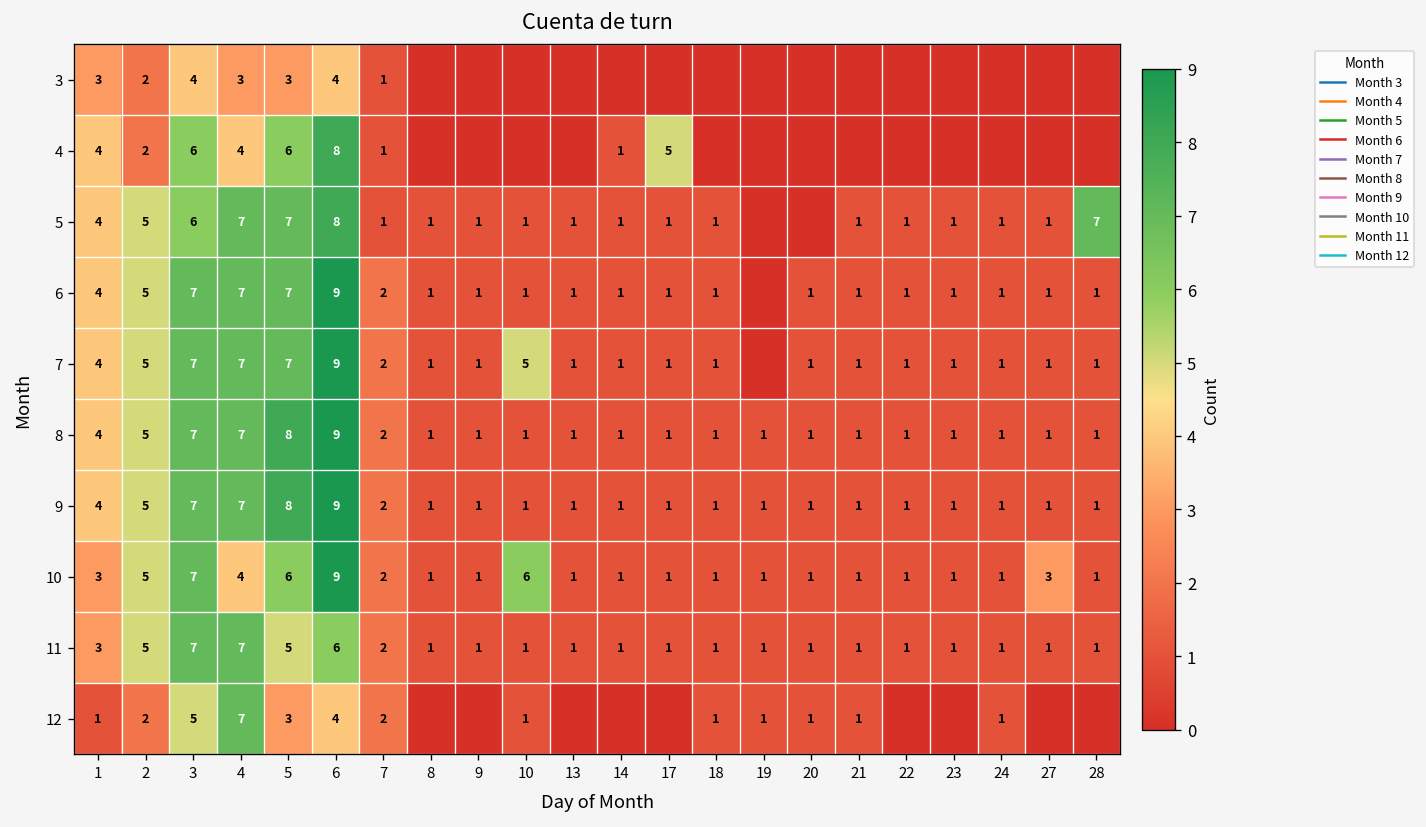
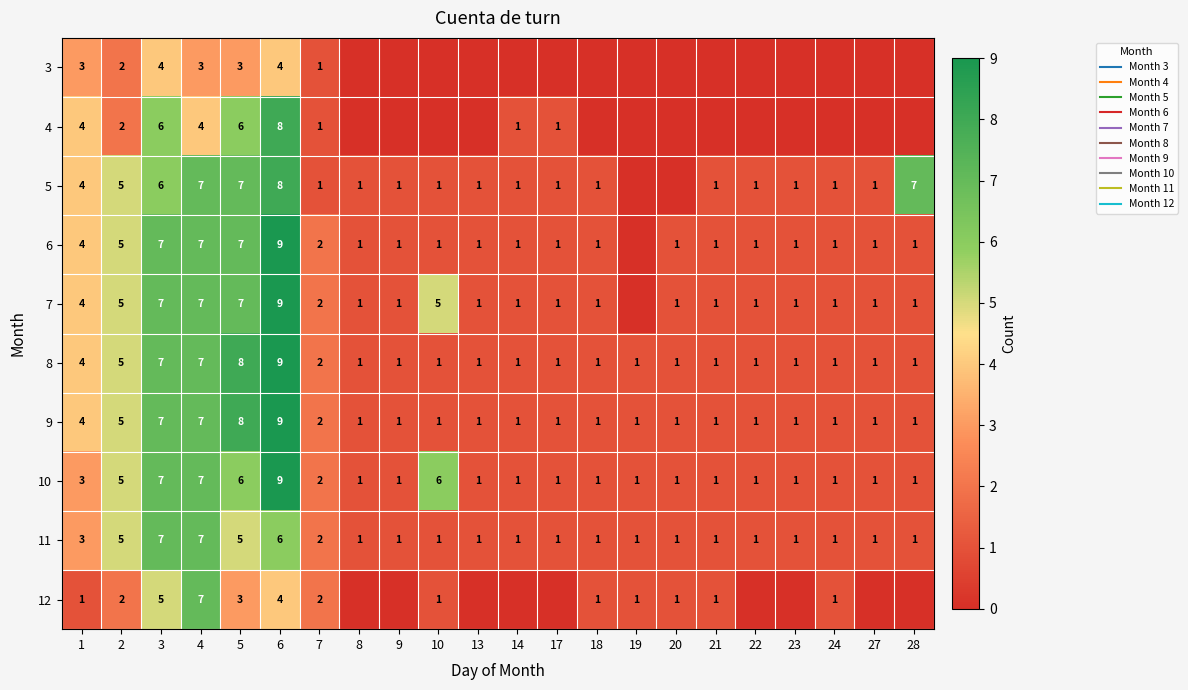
  {
    "3": {
      "1": 3,
      "2": 2,
      "3": 4,
      "4": 3,
      "5": 3,
      "6": 4,
      "7": 1
    },
    "4": {
      "1": 4,
      "2": 2,
      "3": 6,
      "4": 4,
      "5": 6,
      "6": 8,
      "7": 1,
      "14": 1,
-     "17": 5
+     "17": 1
    },
    "5": {
      "1": 4,
      "2": 5,
      "3": 6,
      "4": 7,
      "5": 7,
      "6": 8,
      "7": 1,
      "8": 1,
      "9": 1,
      "10": 1,
      "13": 1,
      "14": 1,
      "17": 1,
      "18": 1,
      "21": 1,
      "22": 1,
      "23": 1,
      "24": 1,
      "27": 1,
      "28": 7
    },
    "6": {
      "1": 4,
      "2": 5,
      "3": 7,
      "4": 7,
      "5": 7,
      "6": 9,
      "7": 2,
      "8": 1,
      "9": 1,
      "10": 1,
      "13": 1,
      "14": 1,
      "17": 1,
      "18": 1,
      "20": 1,
      "21": 1,
      "22": 1,
      "23": 1,
      "24": 1,
      "27": 1,
      "28": 1
    },
    "7": {
      "1": 4,
      "2": 5,
      "3": 7,
      "4": 7,
      "5": 7,
      "6": 9,
      "7": 2,
      "8": 1,
      "9": 1,
      "10": 5,
      "13": 1,
      "14": 1,
      "17": 1,
      "18": 1,
      "20": 1,
      "21": 1,
      "22": 1,
      "23": 1,
      "24": 1,
      "27": 1,
      "28": 1
    },
    "8": {
      "1": 4,
      "2": 5,
      "3": 7,
      "4": 7,
      "5": 8,
      "6": 9,
      "7": 2,
      "8": 1,
      "9": 1,
      "10": 1,
      "13": 1,
      "14": 1,
      "17": 1,
      "18": 1,
      "19": 1,
      "20": 1,
      "21": 1,
      "22": 1,
      "23": 1,
      "24": 1,
      "27": 1,
      "28": 1
    },
    "9": {
      "1": 4,
      "2": 5,
      "3": 7,
      "4": 7,
      "5": 8,
      "6": 9,
      "7": 2,
      "8": 1,
      "9": 1,
      "10": 1,
      "13": 1,
      "14": 1,
      "17": 1,
      "18": 1,
      "19": 1,
      "20": 1,
      "21": 1,
      "22": 1,
      "23": 1,
      "24": 1,
      "27": 1,
      "28": 1
    },
    "10": {
      "1": 3,
      "2": 5,
      "3": 7,
-     "4": 4,
+     "4": 7,
      "5": 6,
      "6": 9,
      "7": 2,
      "8": 1,
      "9": 1,
      "10": 6,
      "13": 1,
      "14": 1,
      "17": 1,
      "18": 1,
      "19": 1,
      "20": 1,
      "21": 1,
      "22": 1,
      "23": 1,
      "24": 1,
-     "27": 3,
+     "27": 1,
      "28": 1
    },
    "11": {
      "1": 3,
      "2": 5,
      "3": 7,
      "4": 7,
      "5": 5,
      "6": 6,
      "7": 2,
      "8": 1,
      "9": 1,
      "10": 1,
      "13": 1,
      "14": 1,
      "17": 1,
      "18": 1,
      "19": 1,
      "20": 1,
      "21": 1,
      "22": 1,
      "23": 1,
      "24": 1,
      "27": 1,
      "28": 1
    },
    "12": {
      "1": 1,
      "2": 2,
      "3": 5,
      "4": 7,
      "5": 3,
      "6": 4,
      "7": 2,
      "10": 1,
      "18": 1,
      "19": 1,
      "20": 1,
      "21": 1,
      "24": 1
    }
  }
